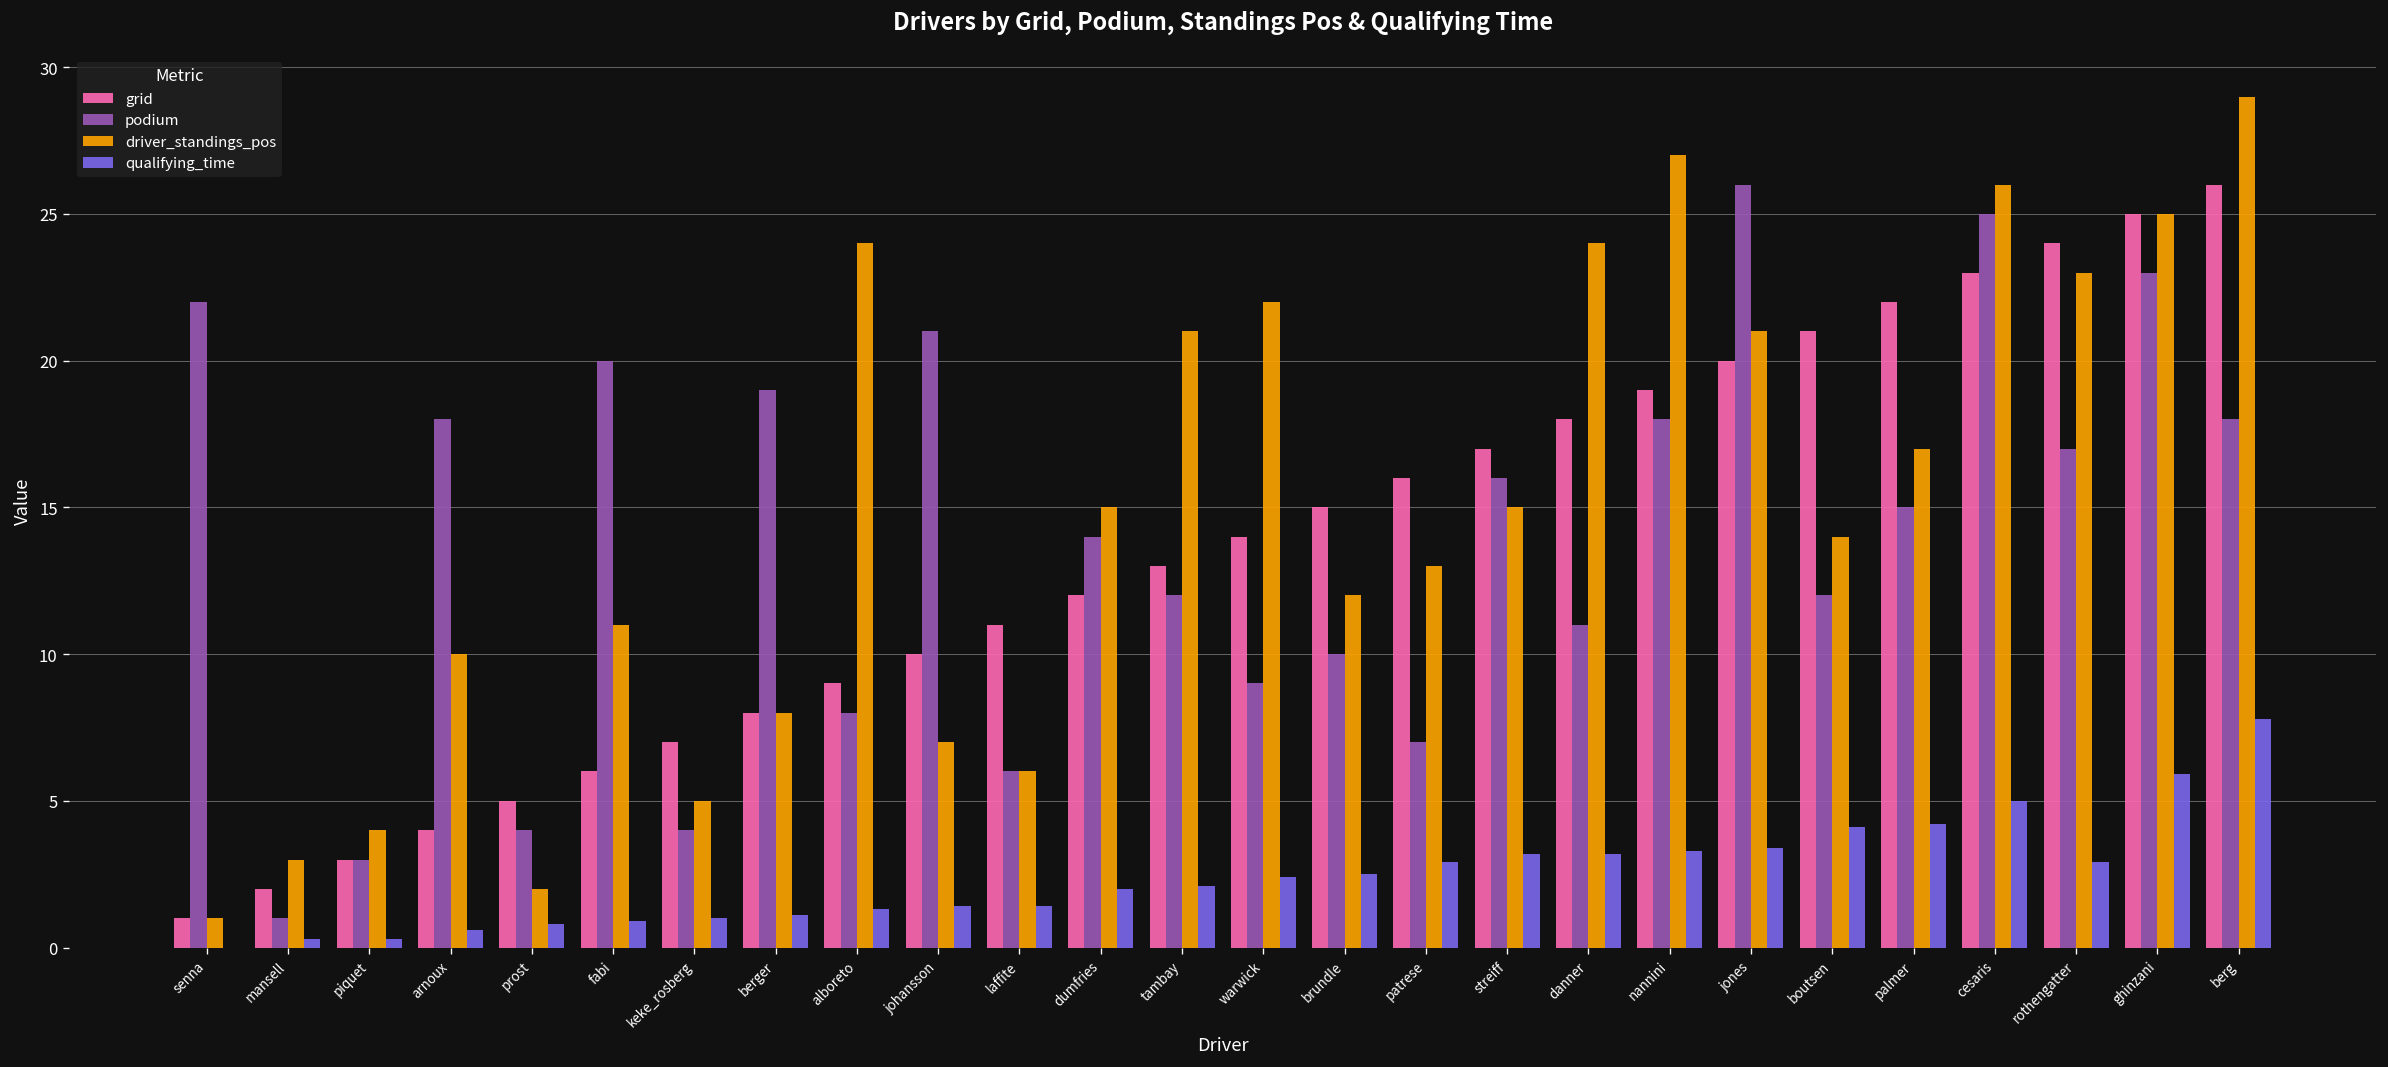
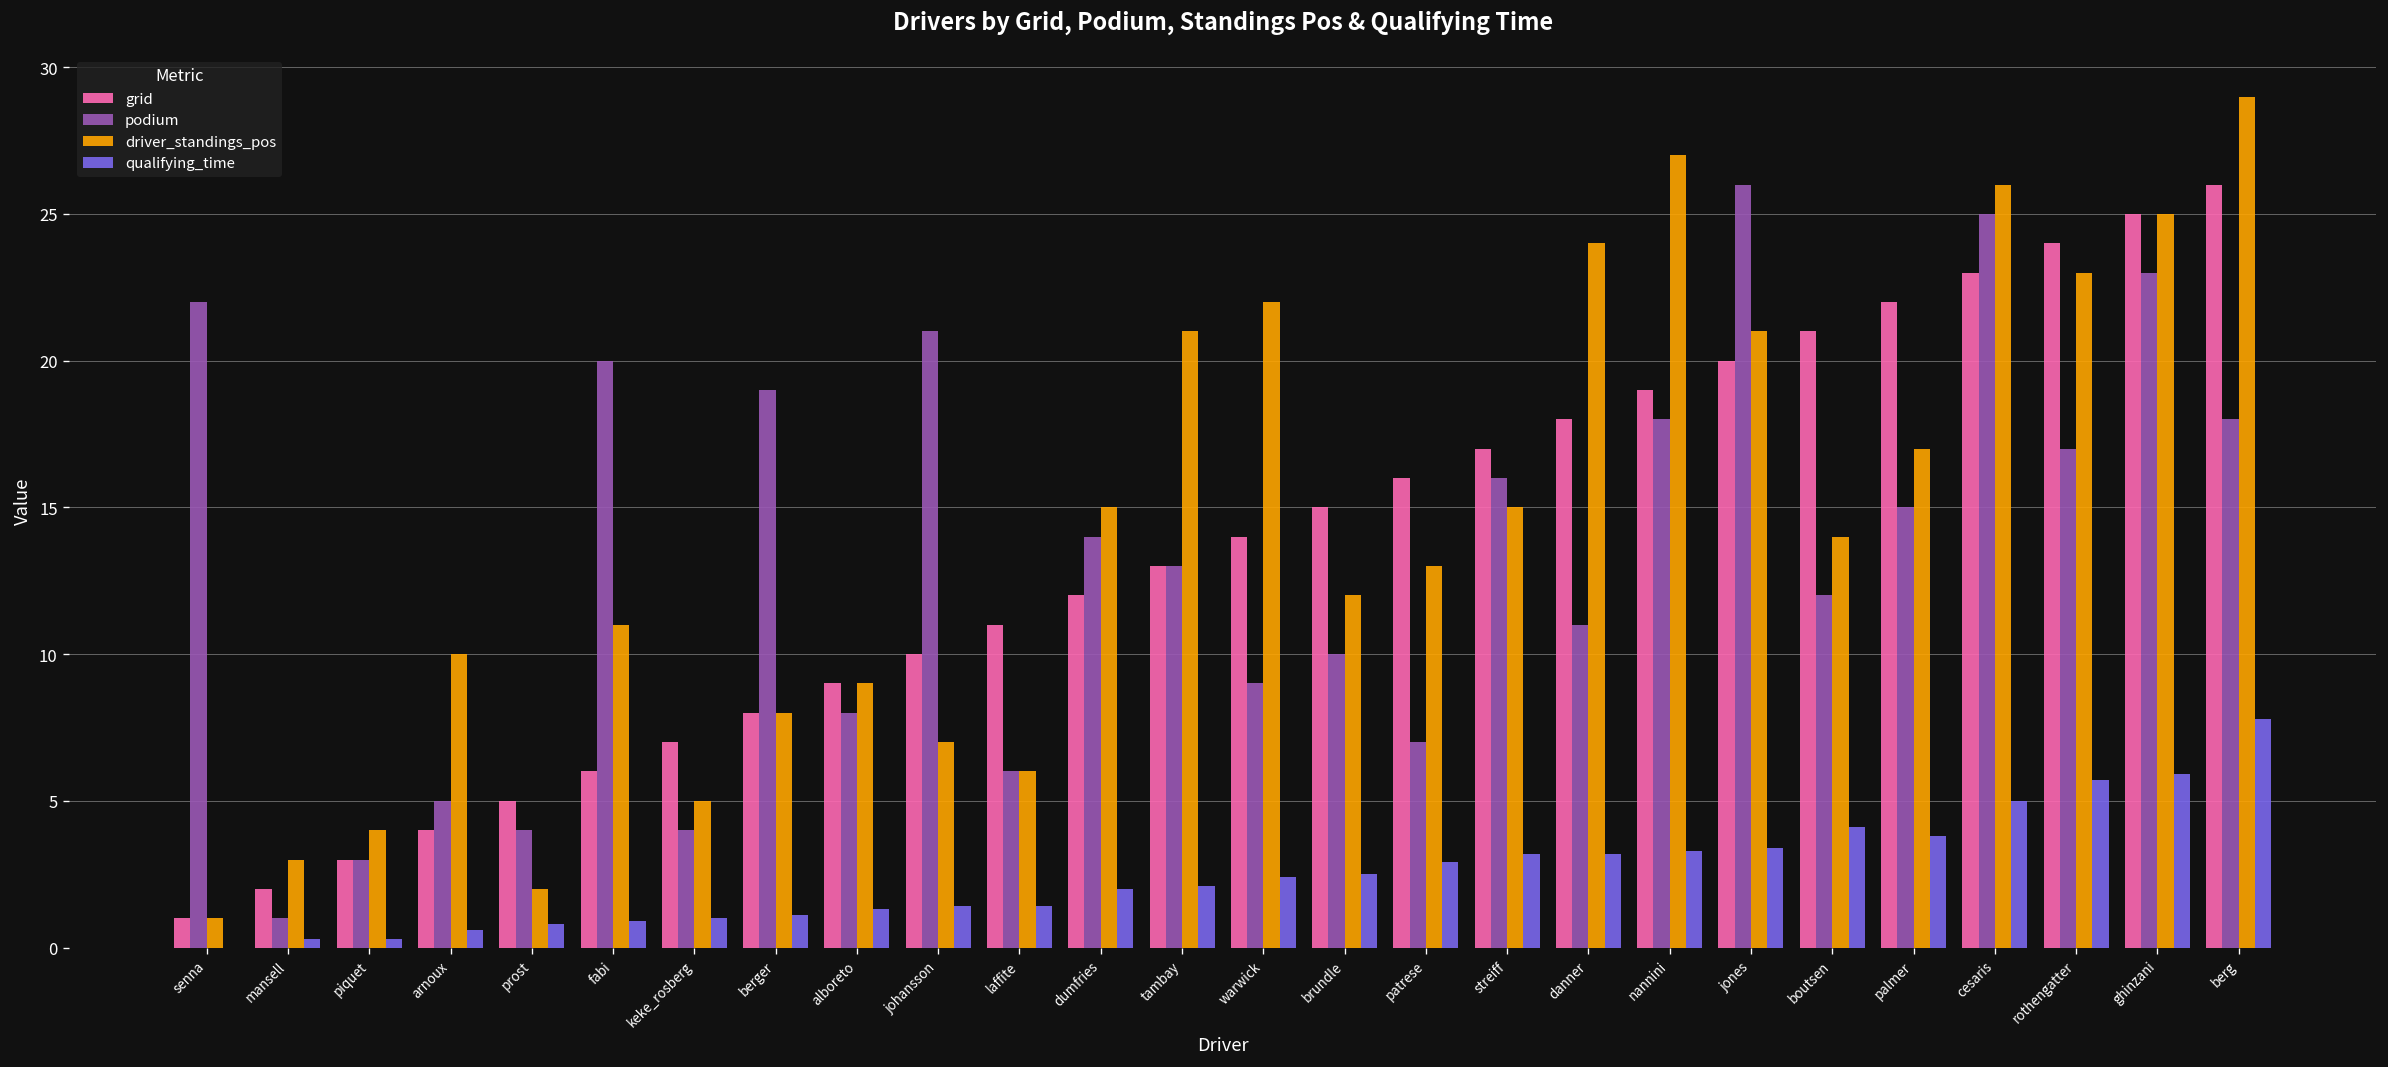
  {
    "grid": {
      "senna": 1.0,
      "mansell": 2.0,
      "piquet": 3.0,
      "arnoux": 4.0,
      "prost": 5.0,
      "fabi": 6.0,
      "keke_rosberg": 7.0,
      "berger": 8.0,
      "alboreto": 9.0,
      "johansson": 10.0,
      "laffite": 11.0,
      "dumfries": 12.0,
      "tambay": 13.0,
      "warwick": 14.0,
      "brundle": 15.0,
      "patrese": 16.0,
      "streiff": 17.0,
      "danner": 18.0,
      "nannini": 19.0,
      "jones": 20.0,
      "boutsen": 21.0,
      "palmer": 22.0,
      "cesaris": 23.0,
      "rothengatter": 24.0,
      "ghinzani": 25.0,
      "berg": 26.0
    },
    "podium": {
      "senna": 22,
      "mansell": 1,
      "piquet": 3,
-     "arnoux": 18,
+     "arnoux": 5,
      "prost": 4,
      "fabi": 20,
      "keke_rosberg": 4,
      "berger": 19,
      "alboreto": 8,
      "johansson": 21,
      "laffite": 6,
      "dumfries": 14,
-     "tambay": 12,
+     "tambay": 13,
      "warwick": 9,
      "brundle": 10,
      "patrese": 7,
      "streiff": 16,
      "danner": 11,
      "nannini": 18,
      "jones": 26,
      "boutsen": 12,
      "palmer": 15,
      "cesaris": 25,
      "rothengatter": 17,
      "ghinzani": 23,
      "berg": 18
    },
    "driver_standings_pos": {
      "senna": 1,
      "mansell": 3,
      "piquet": 4,
      "arnoux": 10,
      "prost": 2,
      "fabi": 11,
      "keke_rosberg": 5,
      "berger": 8,
-     "alboreto": 24,
+     "alboreto": 9,
      "johansson": 7,
      "laffite": 6,
      "dumfries": 15,
      "tambay": 21,
      "warwick": 22,
      "brundle": 12,
      "patrese": 13,
      "streiff": 15,
      "danner": 24,
      "nannini": 27,
      "jones": 21,
      "boutsen": 14,
      "palmer": 17,
      "cesaris": 26,
      "rothengatter": 23,
      "ghinzani": 25,
      "berg": 29
    },
    "qualifying_time": {
      "senna": 0.0,
      "mansell": 0.3,
      "piquet": 0.3,
      "arnoux": 0.6,
      "prost": 0.8,
      "fabi": 0.9,
      "keke_rosberg": 1.0,
      "berger": 1.1,
      "alboreto": 1.3,
      "johansson": 1.4,
      "laffite": 1.4,
      "dumfries": 2.0,
      "tambay": 2.1,
      "warwick": 2.4,
      "brundle": 2.5,
      "patrese": 2.9,
      "streiff": 3.2,
      "danner": 3.2,
      "nannini": 3.3,
      "jones": 3.4,
      "boutsen": 4.1,
-     "palmer": 4.2,
+     "palmer": 3.8,
      "cesaris": 5.0,
-     "rothengatter": 2.9,
+     "rothengatter": 5.7,
      "ghinzani": 5.9,
      "berg": 7.8
    }
  }
